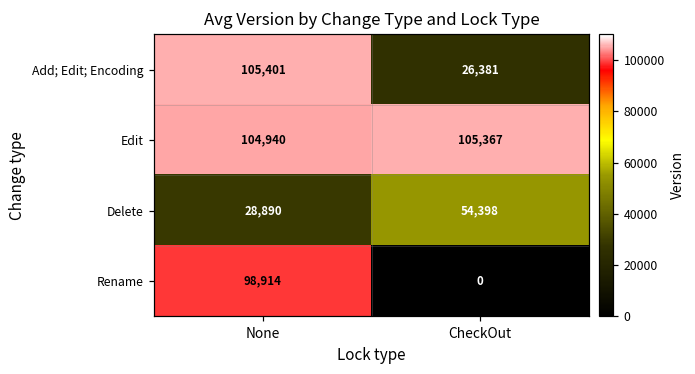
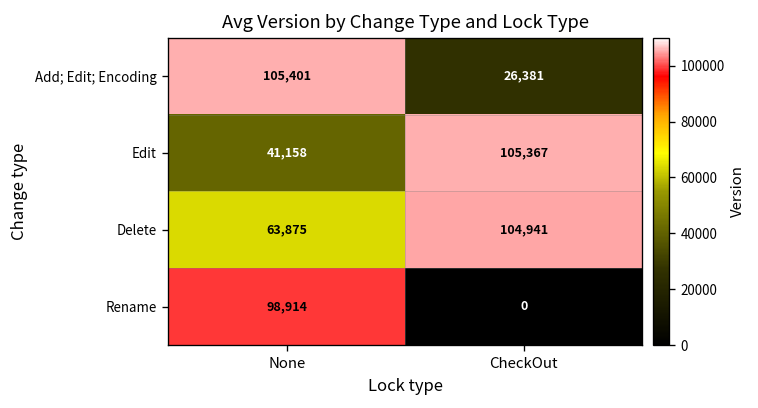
  {
    "Add; Edit; Encoding": {
      "None": "105,401",
      "CheckOut": "26,381"
    },
    "Edit": {
-     "None": "104,940",
+     "None": "41,158",
      "CheckOut": "105,367"
    },
    "Delete": {
-     "None": "28,890",
-     "CheckOut": "54,398"
+     "None": "63,875",
+     "CheckOut": "104,941"
    },
    "Rename": {
      "None": "98,914",
      "CheckOut": "0"
    }
  }
